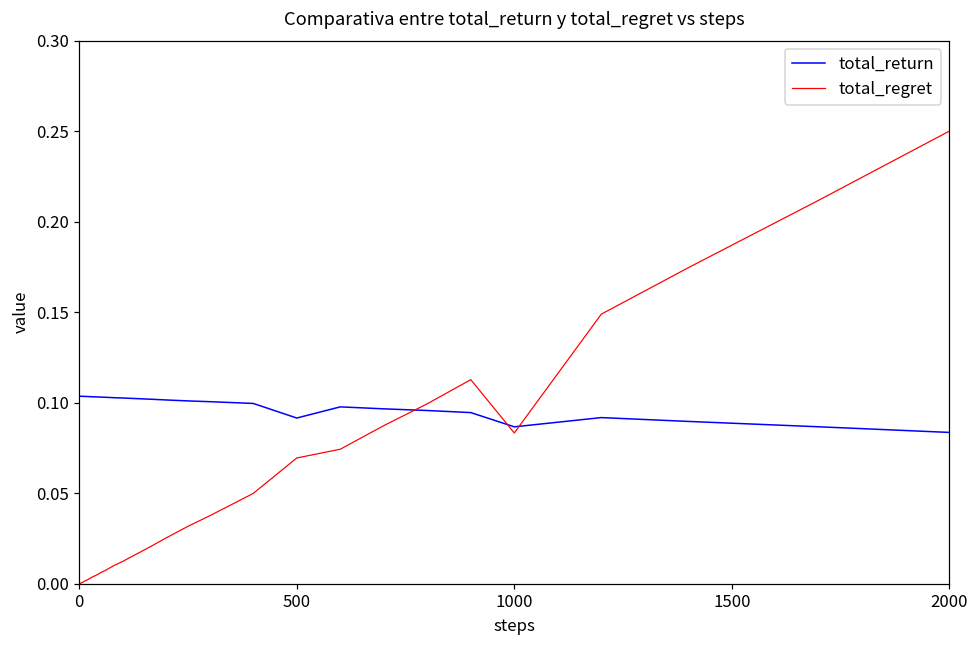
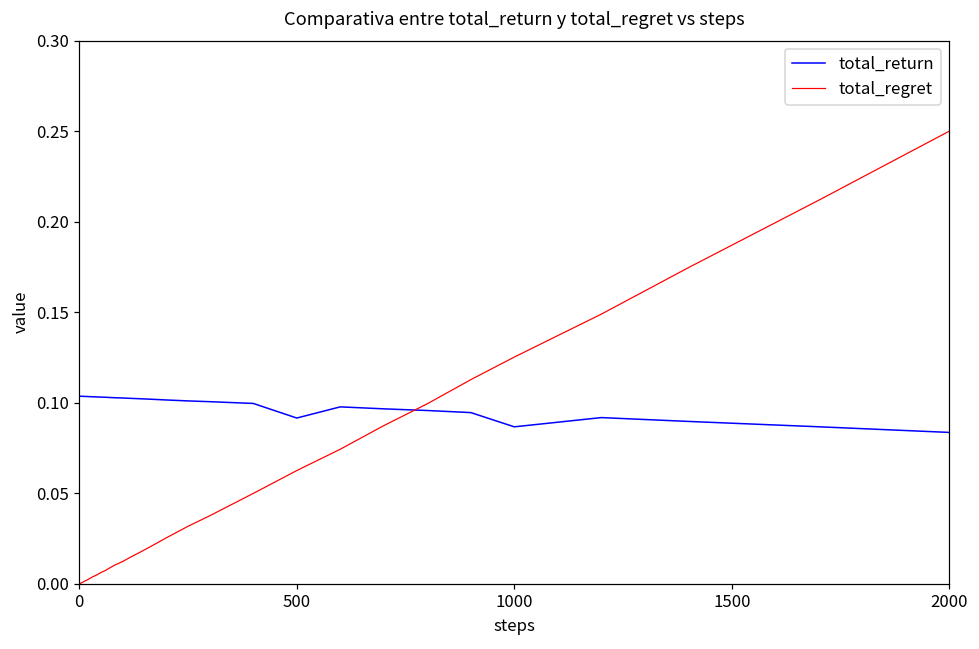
  {
    "total_return": {
      "500": 0.092,
      "1000": 0.087,
      "2000": 0.084
    },
    "total_regret": {
-     "500": 0.069,
-     "1000": 0.083,
+     "500": 0.063,
+     "1000": 0.125,
      "2000": 0.250
    }
  }
